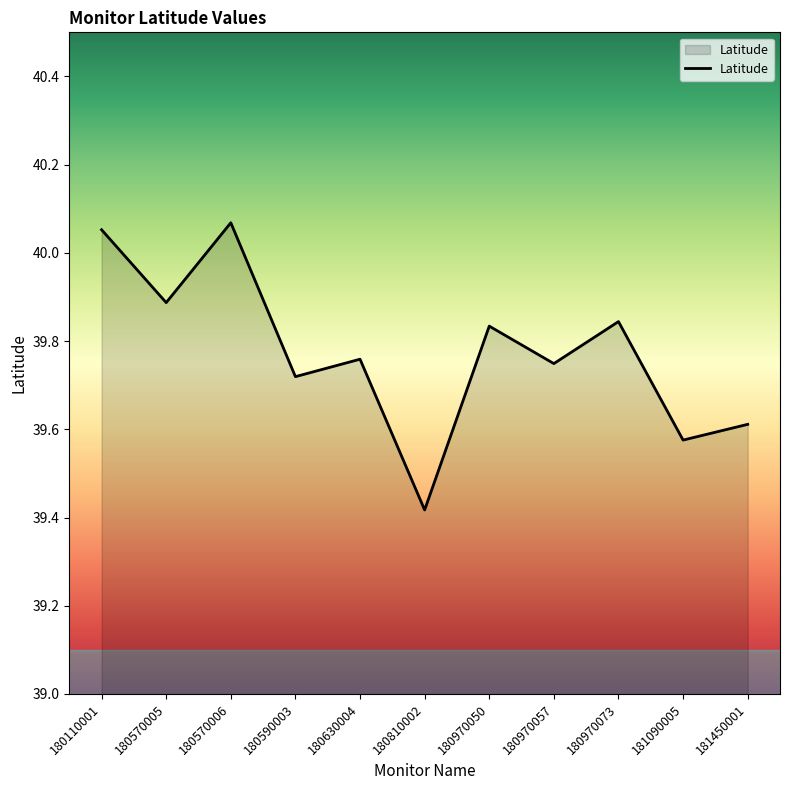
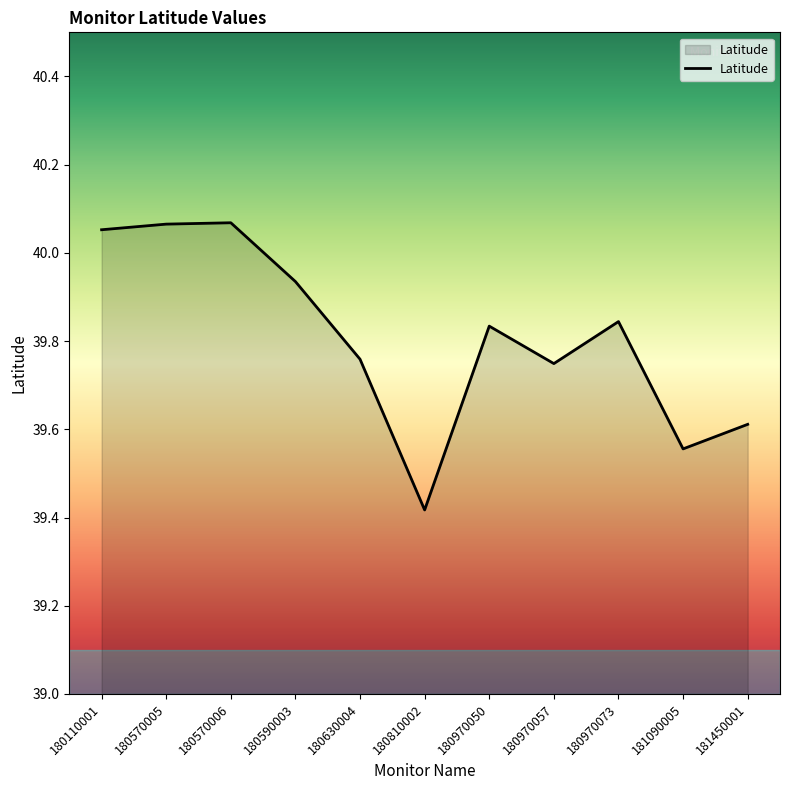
  {
    "180110001": 40.05,
-   "180570005": 39.89,
+   "180570005": 40.07,
    "180570006": 40.07,
-   "180590003": 39.72,
+   "180590003": 39.94,
    "180630004": 39.76,
    "180810002": 39.42,
    "180970050": 39.83,
    "180970057": 39.75,
    "180970073": 39.84,
-   "181090005": 39.58,
+   "181090005": 39.56,
    "181450001": 39.61
  }
